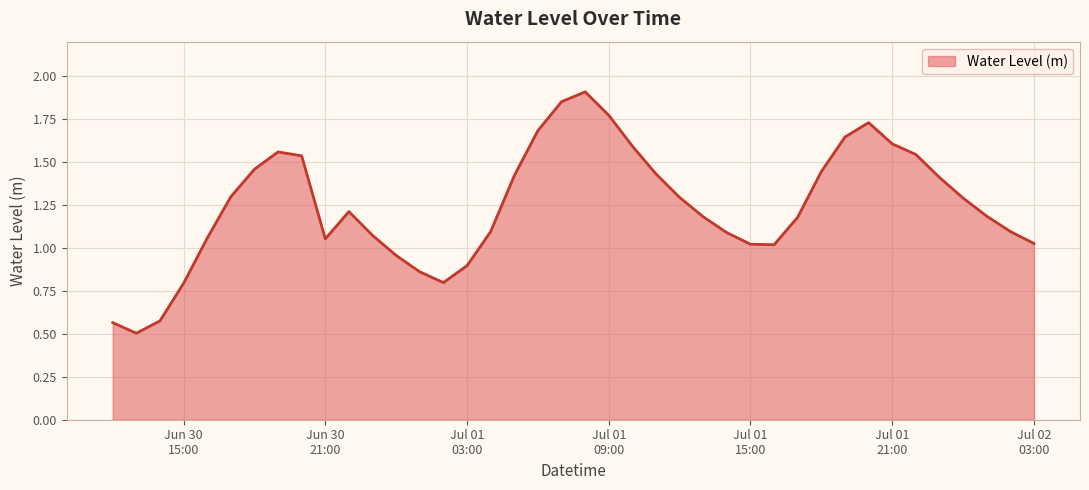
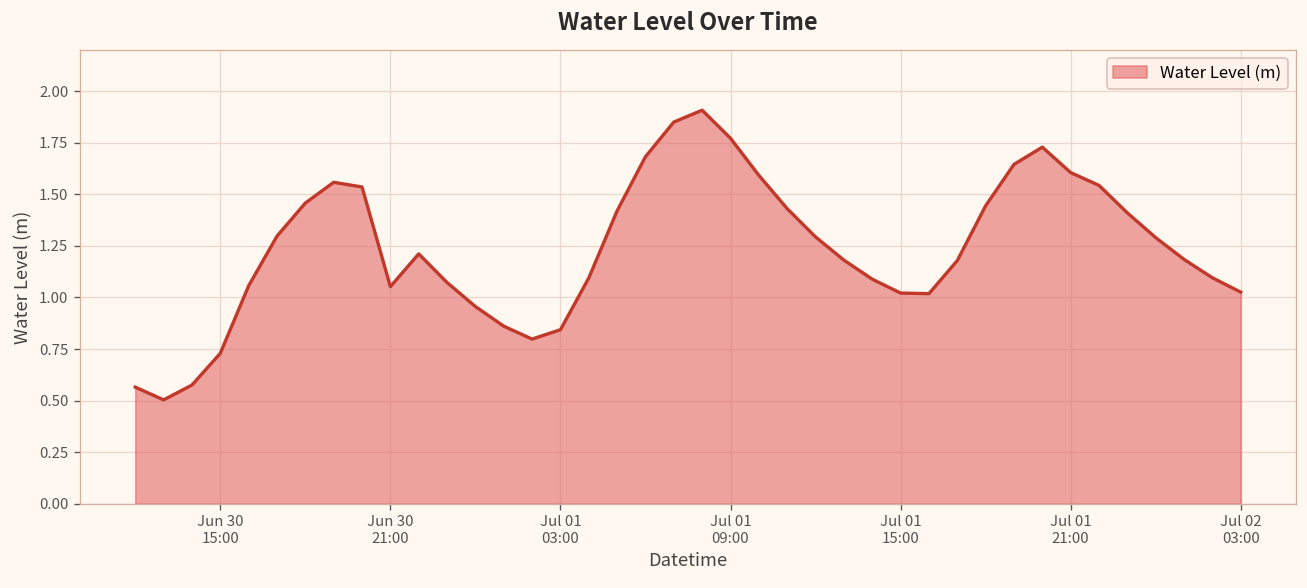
  {
-   "Jun 30 15:00": 0.79,
+   "Jun 30 15:00": 0.73,
    "Jun 30 21:00": 1.05,
-   "Jul 01 03:00": 0.90,
+   "Jul 01 03:00": 0.84,
    "Jul 01 09:00": 1.77,
    "Jul 01 15:00": 1.02,
    "Jul 01 21:00": 1.61,
    "Jul 02 03:00": 1.03
  }
